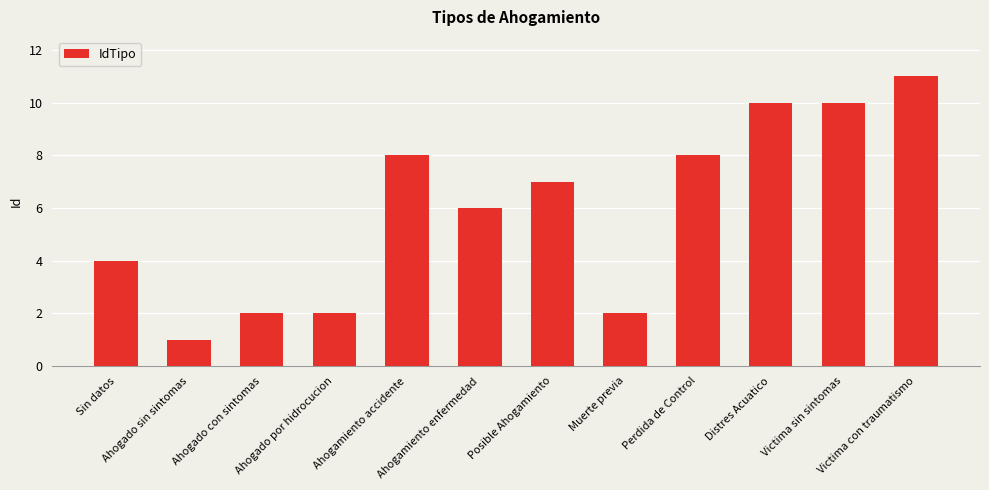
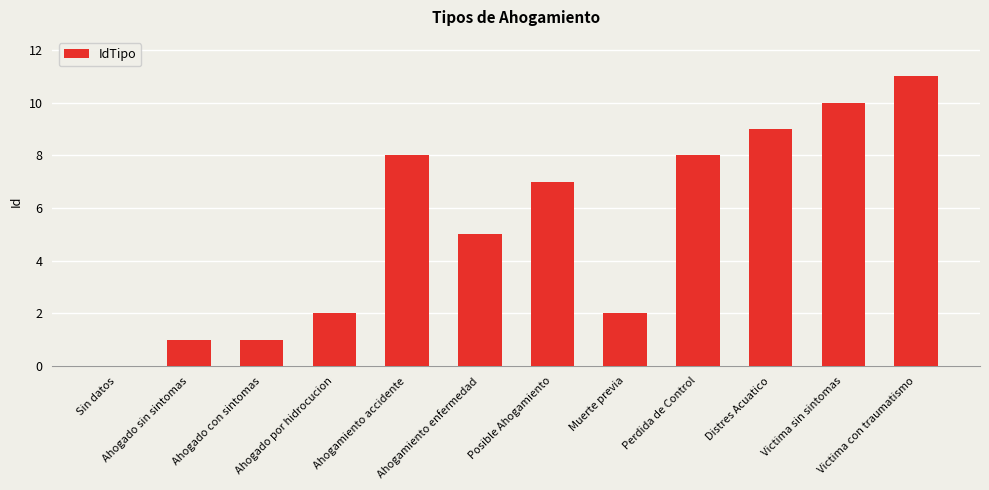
  {
-   "Sin datos": 4,
+   "Sin datos": 0,
    "Ahogado sin sintomas": 1,
-   "Ahogado con sintomas": 2,
+   "Ahogado con sintomas": 1,
    "Ahogado por hidrocucion": 2,
    "Ahogamiento accidente": 8,
-   "Ahogamiento enfermedad": 6,
+   "Ahogamiento enfermedad": 5,
    "Posible Ahogamiento": 7,
    "Muerte previa": 2,
    "Perdida de Control": 8,
-   "Distres Acuatico": 10,
+   "Distres Acuatico": 9,
    "Victima sin sintomas": 10,
    "Victima con traumatismo": 11
  }
